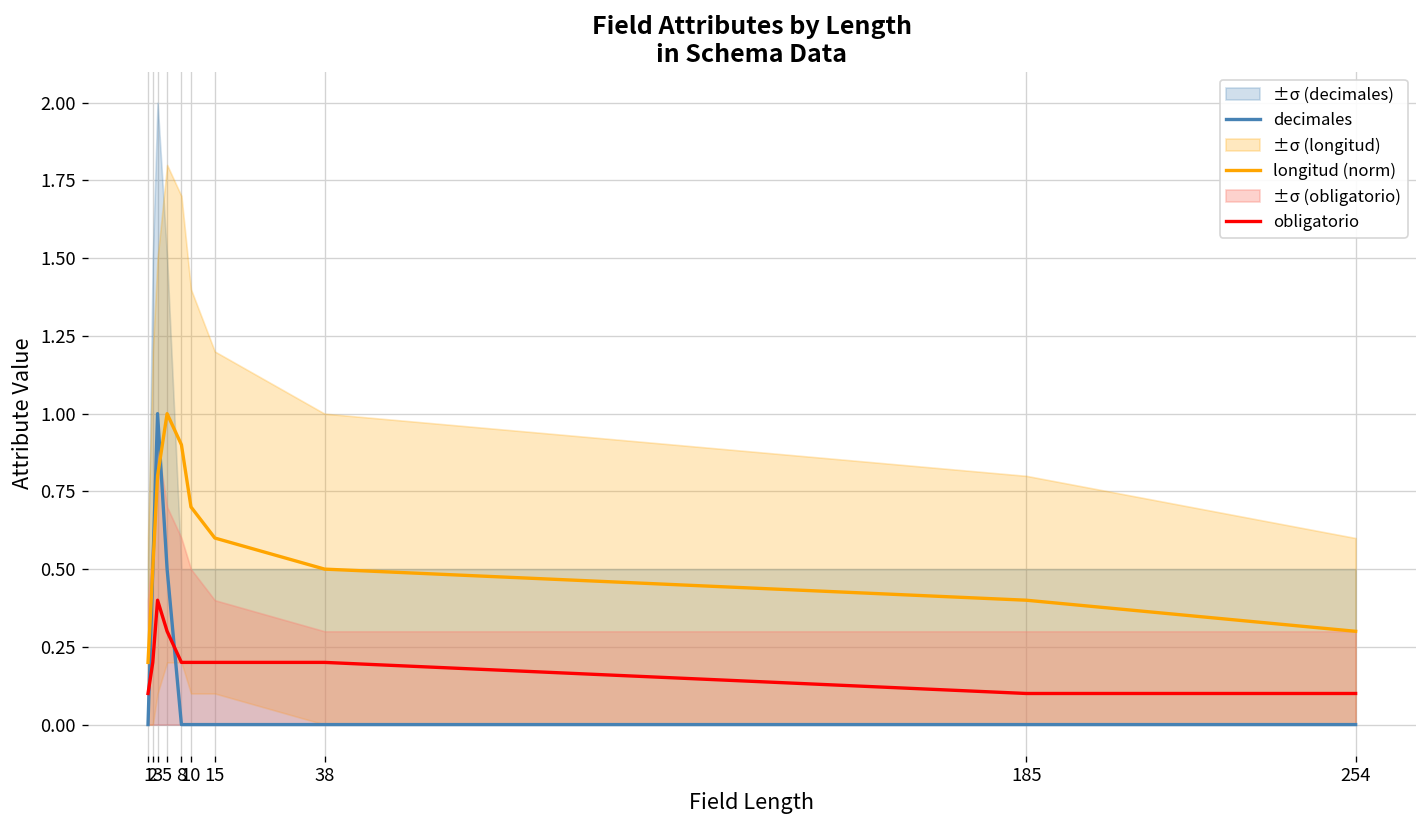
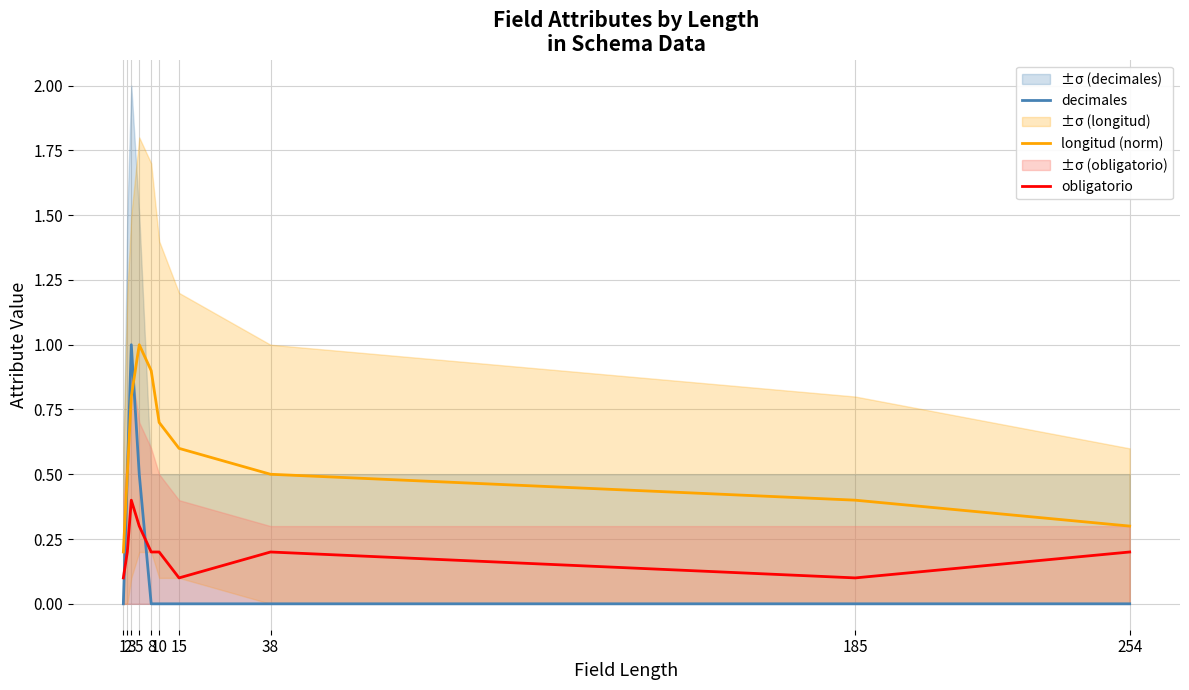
  {
    "obligatorio": {
      "5": 0.3,
-     "15": 0.2,
+     "15": 0.1,
      "38": 0.2,
      "185": 0.1,
-     "254": 0.1
+     "254": 0.2
    }
  }
